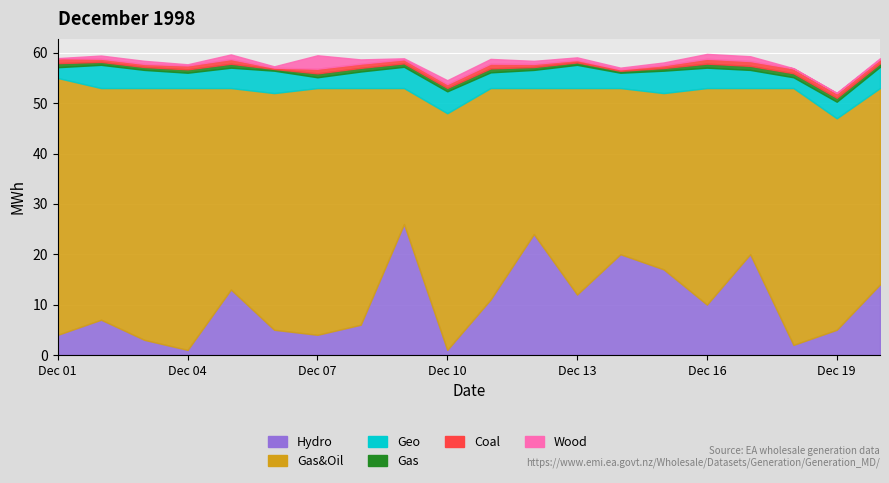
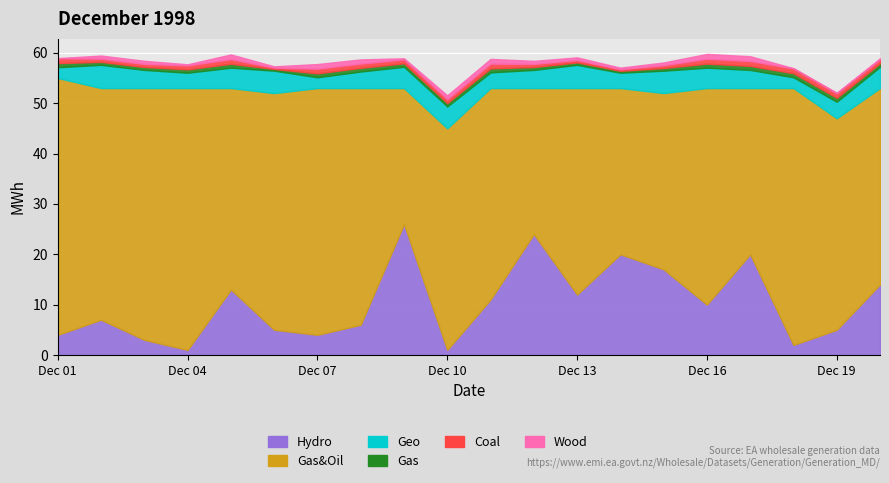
  {
    "Hydro": {
      "Dec 01": 4,
      "Dec 04": 1,
      "Dec 07": 4,
      "Dec 10": 1,
      "Dec 13": 12,
      "Dec 16": 10,
      "Dec 19": 5
    },
    "Gas&Oil": {
      "Dec 01": 51,
      "Dec 04": 52,
      "Dec 07": 49,
-     "Dec 10": 47,
+     "Dec 10": 44,
      "Dec 13": 41,
      "Dec 16": 43,
      "Dec 19": 42
    },
    "Geo": {
      "Dec 01": 2,
      "Dec 04": 3,
      "Dec 07": 2,
      "Dec 10": 4,
      "Dec 13": 5,
      "Dec 16": 4,
      "Dec 19": 3
    },
    "Gas": {
      "Dec 01": 1,
      "Dec 04": 1,
      "Dec 07": 1,
      "Dec 10": 1,
      "Dec 16": 1,
      "Dec 19": 1
    },
    "Coal": {
      "Dec 07": 1,
      "Dec 10": 1,
      "Dec 16": 1
    },
    "Wood": {
-     "Dec 07": 3,
+     "Dec 07": 1,
      "Dec 10": 1,
      "Dec 13": 1,
      "Dec 16": 1
    }
  }
